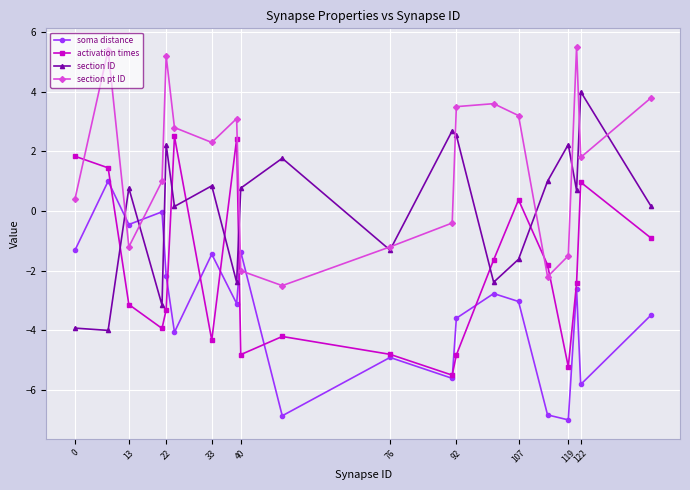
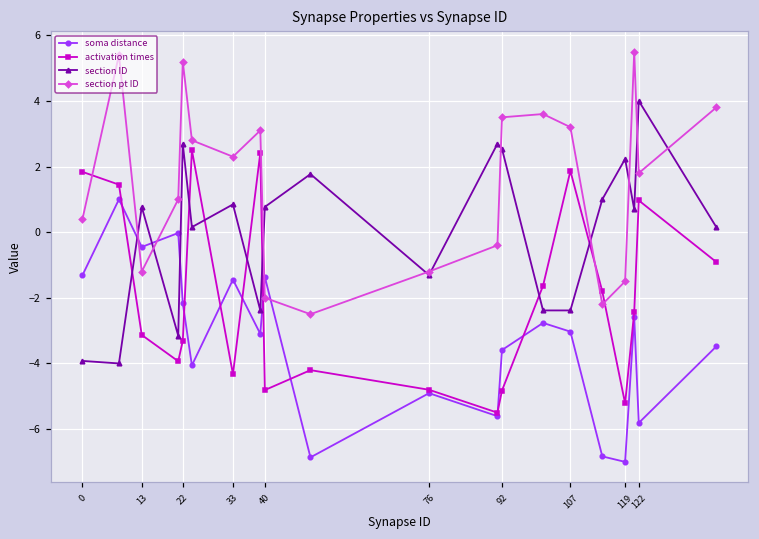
  {
    "soma distance": {
      "0": -1.3,
      "13": -0.5,
      "22": -2.2,
      "33": -1.4,
      "40": -1.4,
      "76": -4.9,
      "92": -3.6,
      "107": -3.0,
      "119": -7.0,
      "122": -5.8
    },
    "activation times": {
      "0": 1.8,
      "13": -3.1,
      "22": -3.3,
      "33": -4.3,
      "40": -4.8,
      "76": -4.8,
      "92": -4.8,
-     "107": 0.4,
+     "107": 1.9,
      "119": -5.2,
      "122": 1.0
    },
    "section ID": {
      "0": -3.9,
      "13": 0.8,
-     "22": 2.2,
+     "22": 2.7,
      "33": 0.8,
      "40": 0.8,
      "76": -1.3,
      "92": 2.5,
-     "107": -1.6,
+     "107": -2.4,
      "119": 2.2,
      "122": 4.0
    },
    "section pt ID": {
      "0": 0.4,
      "13": -1.2,
      "22": 5.2,
      "33": 2.3,
      "40": -2.0,
      "76": -1.2,
      "92": 3.5,
      "107": 3.2,
      "119": -1.5,
      "122": 1.8
    }
  }
